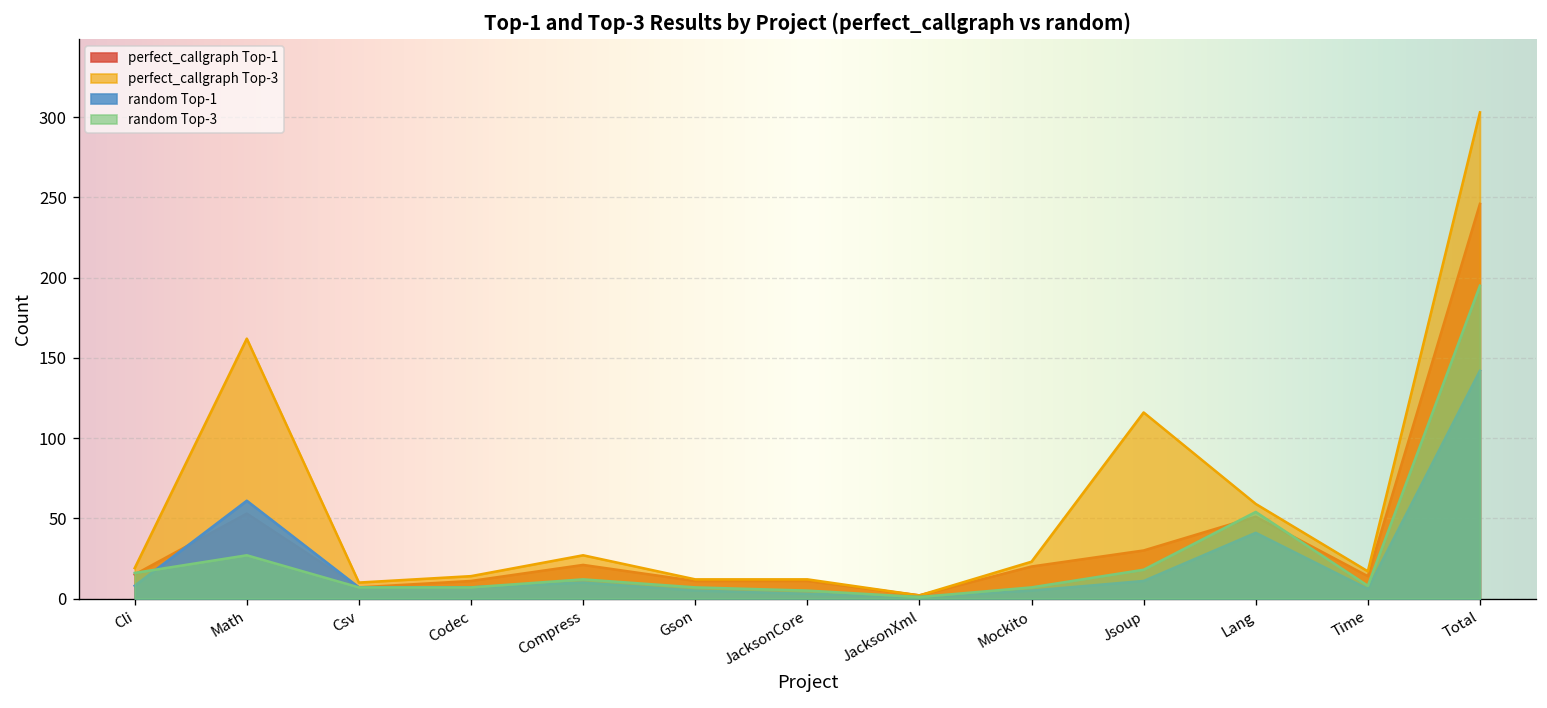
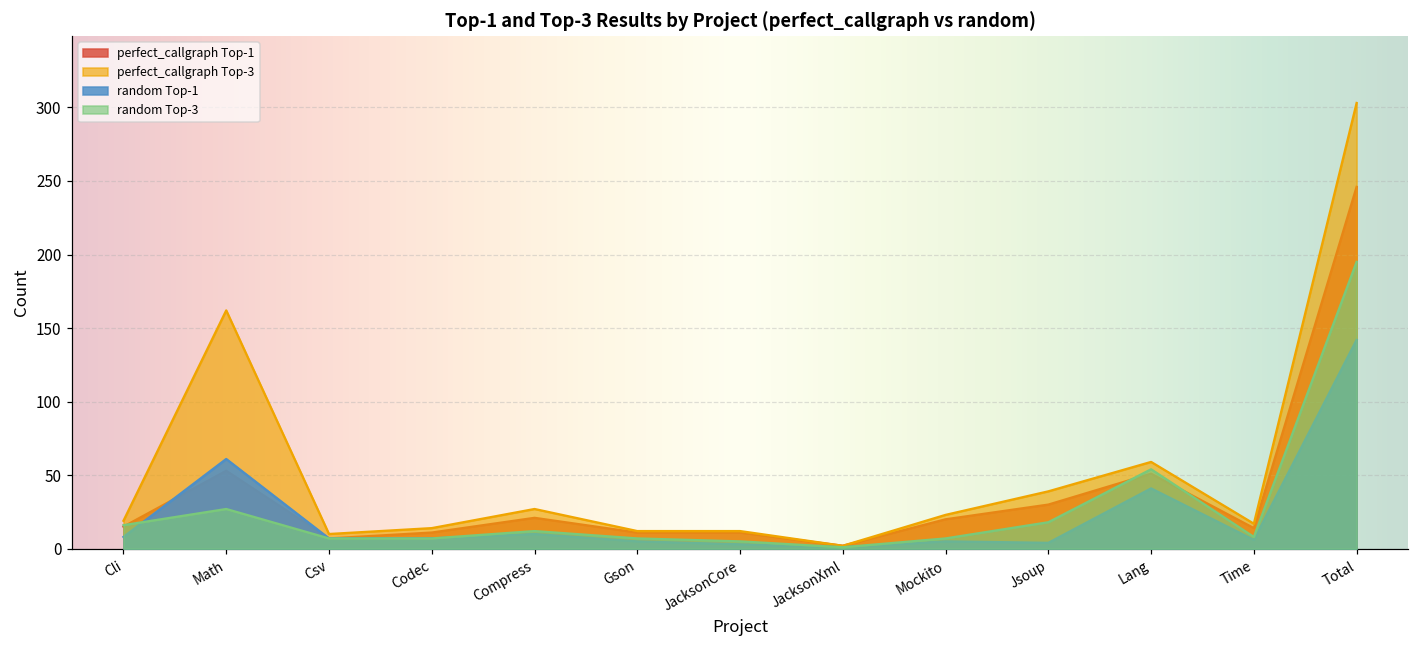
  {
    "perfect_callgraph Top-1": {
      "Math": 53,
      "Codec": 11,
      "Compress": 21,
      "Mockito": 20,
      "Jsoup": 30,
      "Lang": 51,
      "Time": 14,
      "Total": 246
    },
    "perfect_callgraph Top-3": {
      "Cli": 19,
      "Math": 162,
      "Csv": 10,
      "Codec": 14,
      "Compress": 27,
      "Mockito": 23,
-     "Jsoup": 116,
+     "Jsoup": 39,
      "Lang": 59,
      "Time": 17,
      "Total": 303
    },
    "random Top-1": {
      "Cli": 8,
      "Math": 61,
      "Compress": 10,
      "Gson": 5,
      "JacksonCore": 3,
      "Mockito": 5,
-     "Jsoup": 11,
+     "Jsoup": 4,
      "Lang": 41,
      "Time": 6,
      "Total": 142
    },
    "random Top-3": {
      "Math": 27,
      "Compress": 12,
      "Gson": 7,
      "JacksonCore": 5,
      "Mockito": 7,
      "Jsoup": 18,
      "Lang": 54,
      "Time": 8,
      "Total": 195
    }
  }
